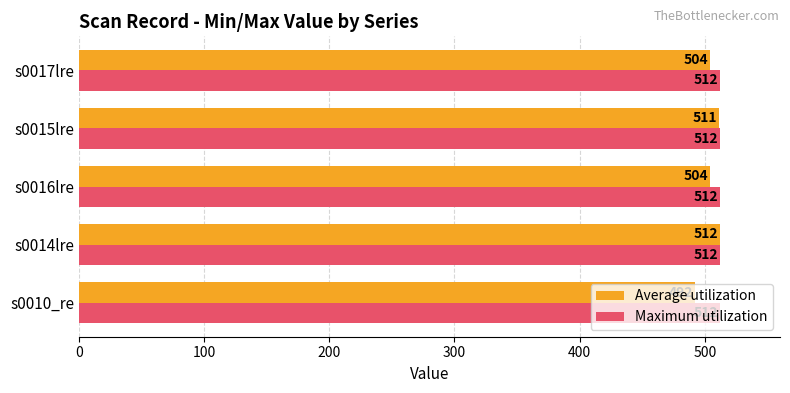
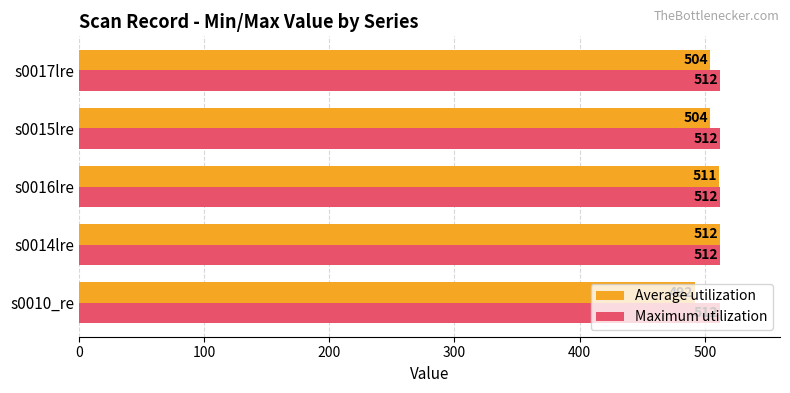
  {
    "Average utilization": {
      "s0017lre": 504,
-     "s0015lre": 511,
-     "s0016lre": 504,
+     "s0015lre": 504,
+     "s0016lre": 511,
      "s0014lre": 512
    },
    "Maximum utilization": {
      "s0017lre": 512,
      "s0015lre": 512,
      "s0016lre": 512,
      "s0014lre": 512
    }
  }
